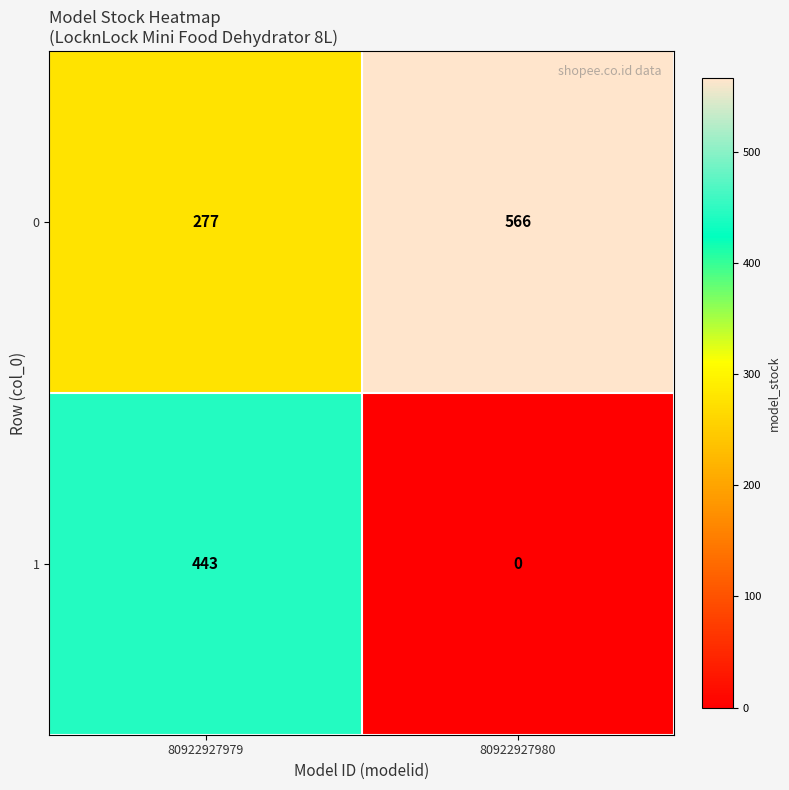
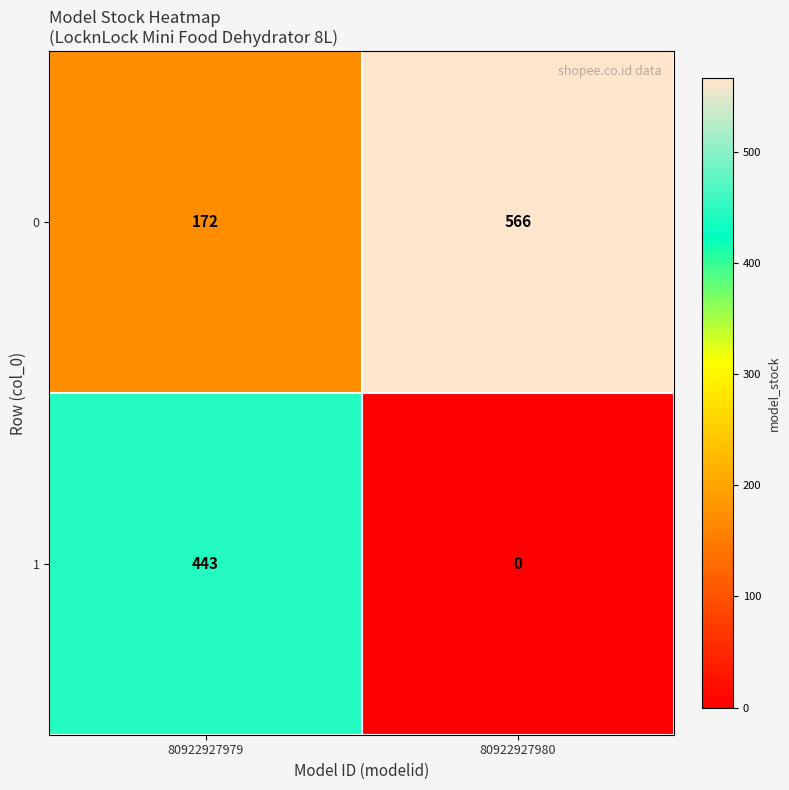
  {
    "0": {
-     "80922927979": 277
+     "80922927979": 172
    },
    "1": {
      "80922927979": 443,
      "80922927980": 0
    }
  }
